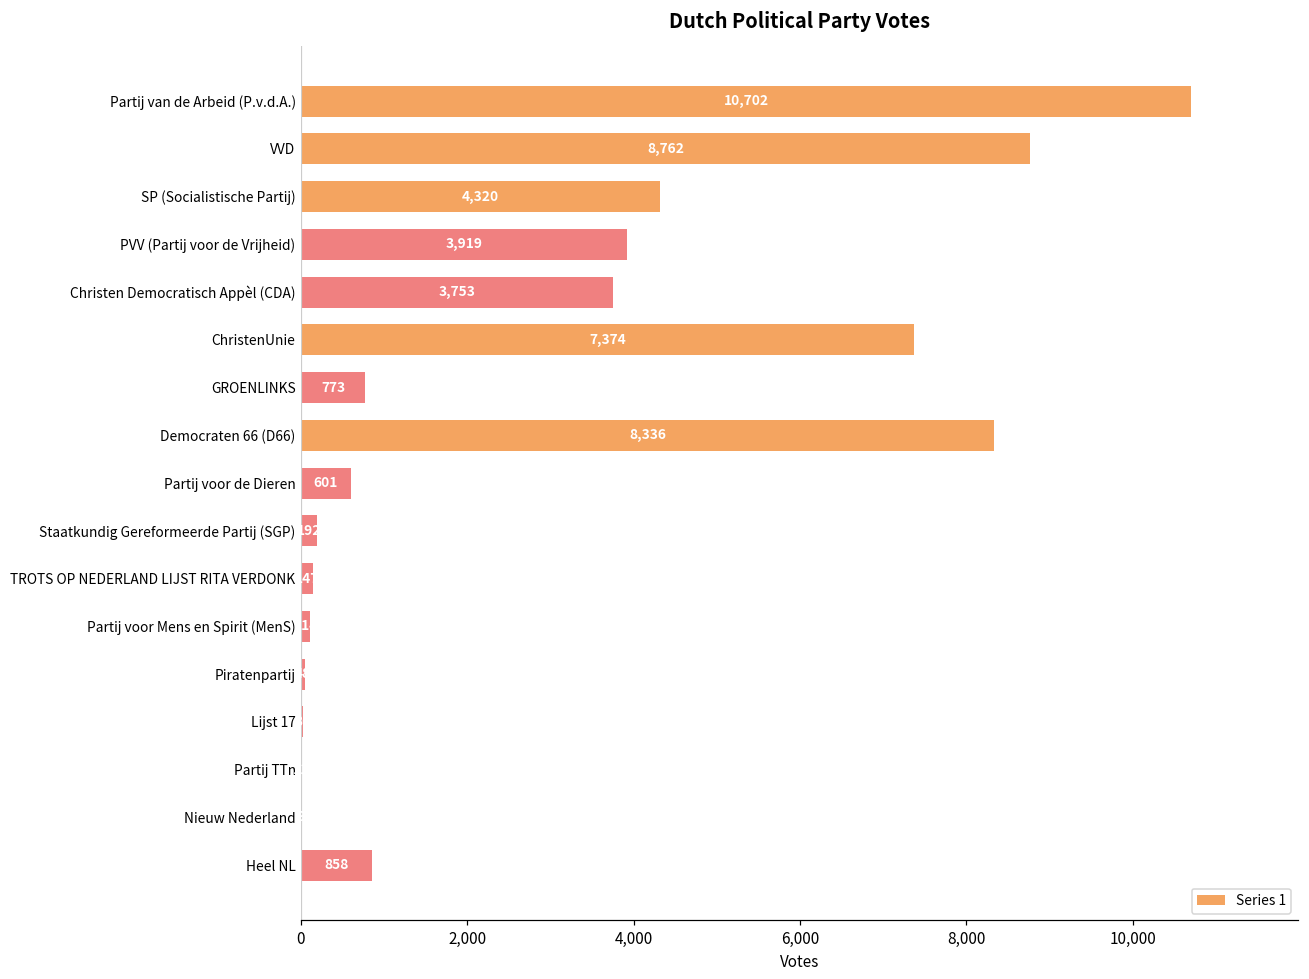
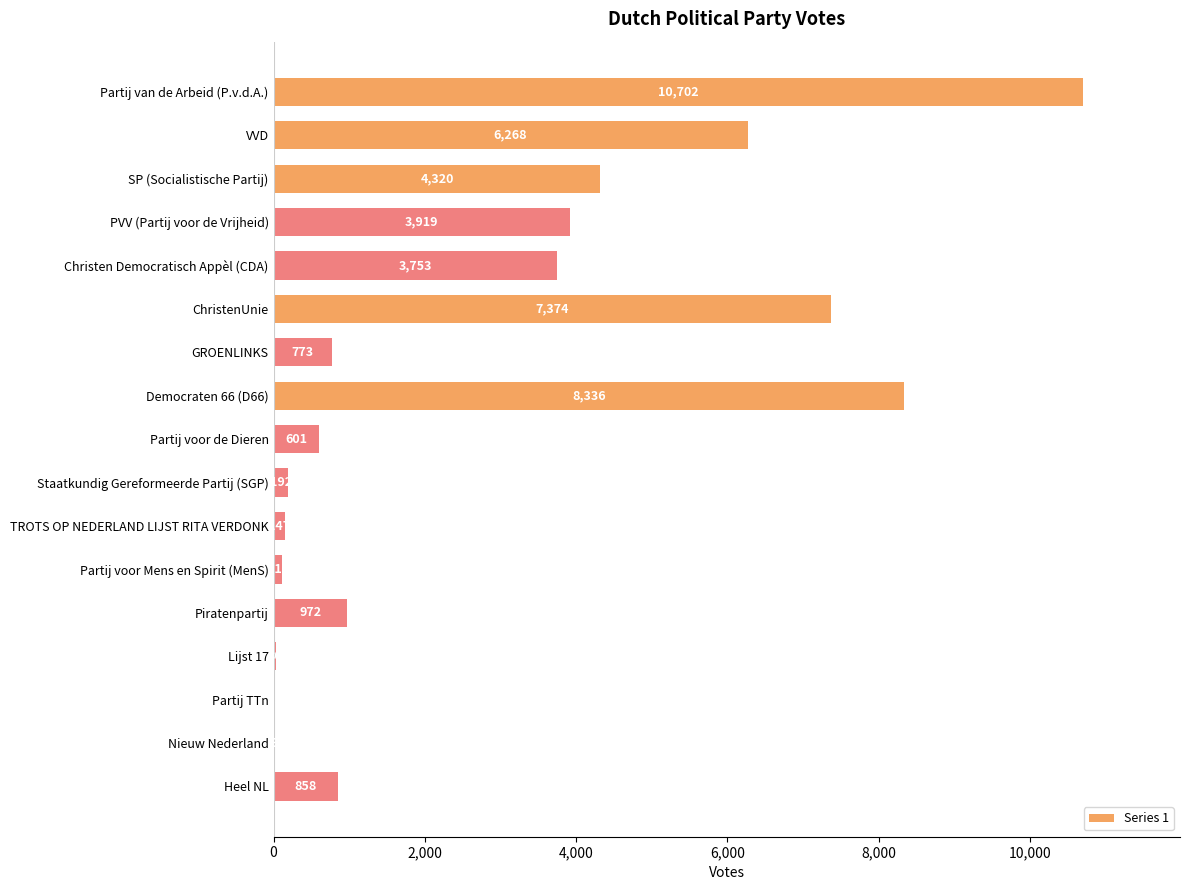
  {
    "Partij van de Arbeid (P.v.d.A.)": "10,702",
-   "VVD": "8,762",
+   "VVD": "6,268",
    "SP (Socialistische Partij)": "4,320",
    "PVV (Partij voor de Vrijheid)": "3,919",
    "Christen Democratisch Appèl (CDA)": "3,753",
    "ChristenUnie": "7,374",
    "GROENLINKS": "773",
    "Democraten 66 (D66)": "8,336",
    "Partij voor de Dieren": "601",
    "Staatkundig Gereformeerde Partij (SGP)": "192",
-   "Piratenpartij": "0",
+   "Piratenpartij": "1,000",
    "Heel NL": "858"
  }
